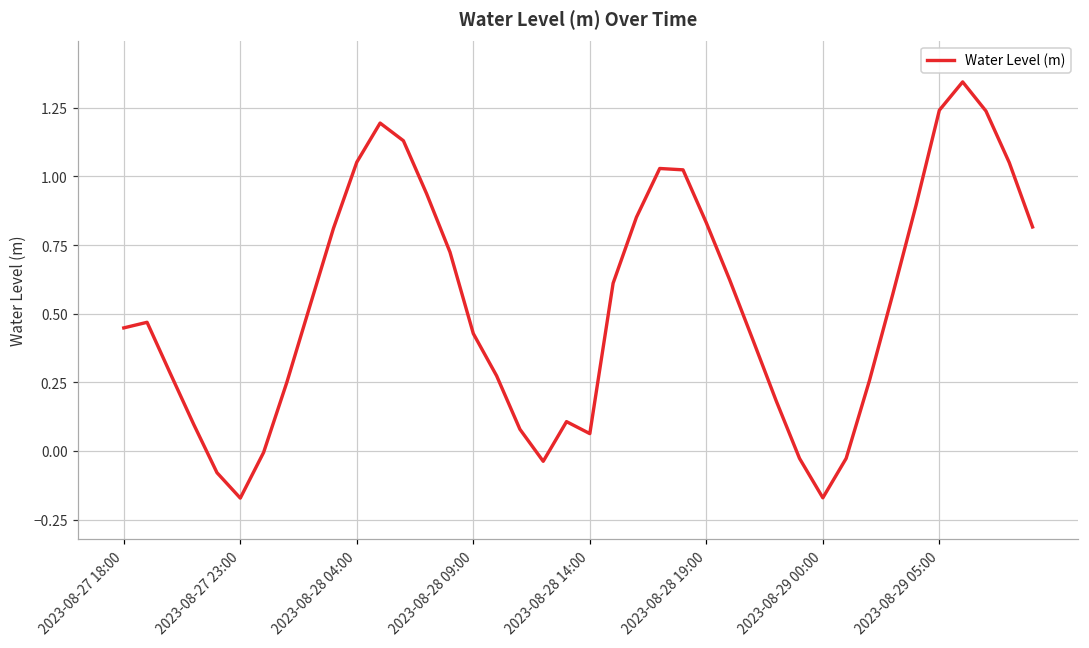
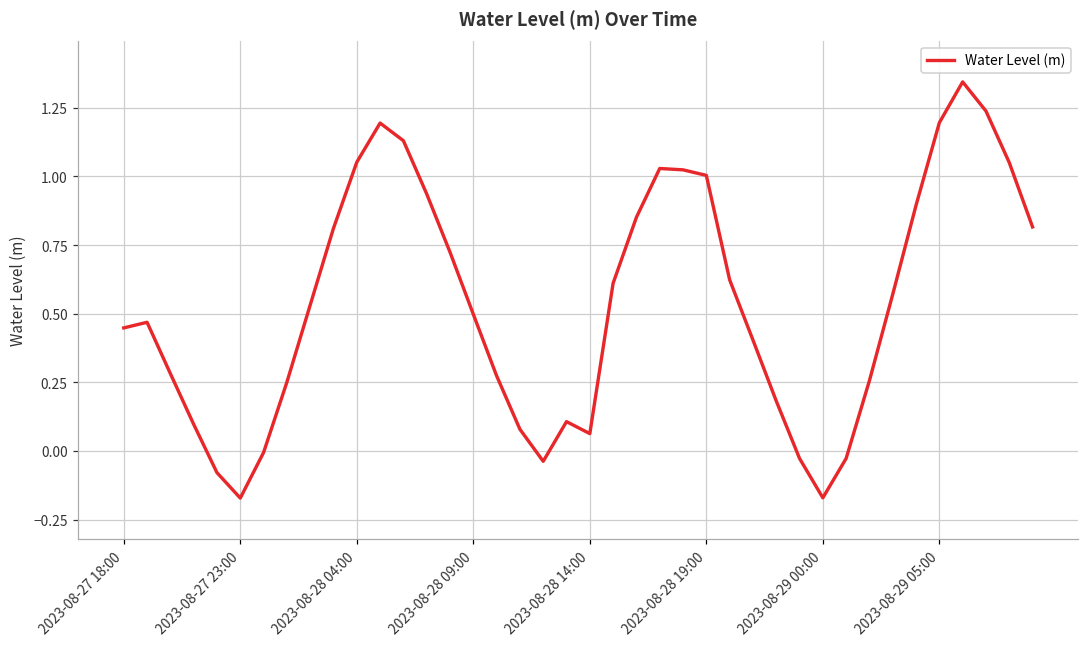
  {
    "2023-08-27 18:00": 0.45,
    "2023-08-27 23:00": -0.17,
    "2023-08-28 04:00": 1.05,
-   "2023-08-28 09:00": 0.43,
+   "2023-08-28 09:00": 0.50,
    "2023-08-28 14:00": 0.06,
-   "2023-08-28 19:00": 0.83,
+   "2023-08-28 19:00": 1.00,
    "2023-08-29 00:00": -0.17,
-   "2023-08-29 05:00": 1.24
+   "2023-08-29 05:00": 1.20
  }
